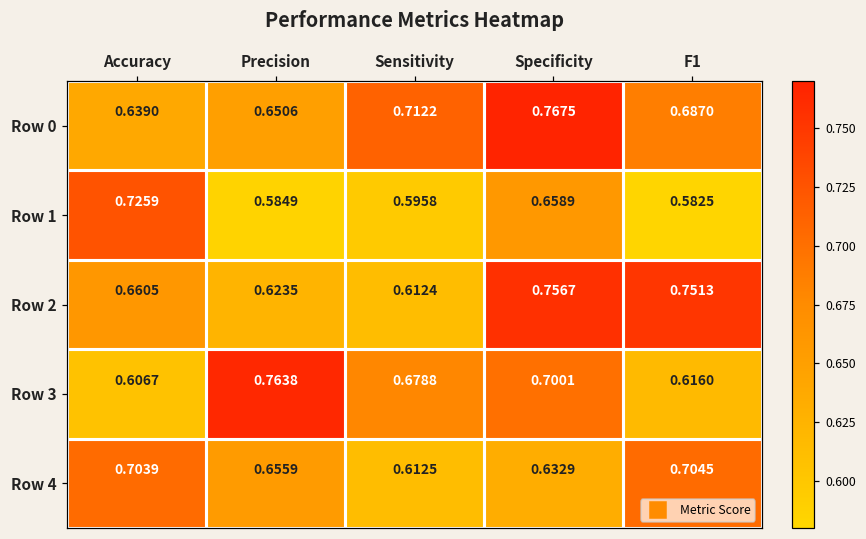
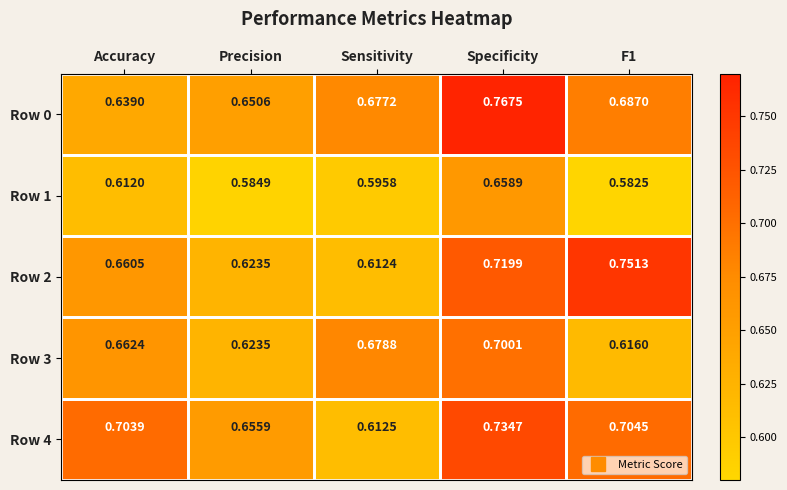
  {
    "Row 0": {
      "Accuracy": 0.6390,
      "Precision": 0.6506,
-     "Sensitivity": 0.7122,
+     "Sensitivity": 0.6772,
      "Specificity": 0.7675,
      "F1": 0.6870
    },
    "Row 1": {
-     "Accuracy": 0.7259,
+     "Accuracy": 0.6120,
      "Precision": 0.5849,
      "Sensitivity": 0.5958,
      "Specificity": 0.6589,
      "F1": 0.5825
    },
    "Row 2": {
      "Accuracy": 0.6605,
      "Precision": 0.6235,
      "Sensitivity": 0.6124,
-     "Specificity": 0.7567,
+     "Specificity": 0.7199,
      "F1": 0.7513
    },
    "Row 3": {
-     "Accuracy": 0.6067,
-     "Precision": 0.7638,
+     "Accuracy": 0.6624,
+     "Precision": 0.6235,
      "Sensitivity": 0.6788,
      "Specificity": 0.7001,
      "F1": 0.6160
    },
    "Row 4": {
      "Accuracy": 0.7039,
      "Precision": 0.6559,
      "Sensitivity": 0.6125,
-     "Specificity": 0.6329,
+     "Specificity": 0.7347,
      "F1": 0.7045
    }
  }
